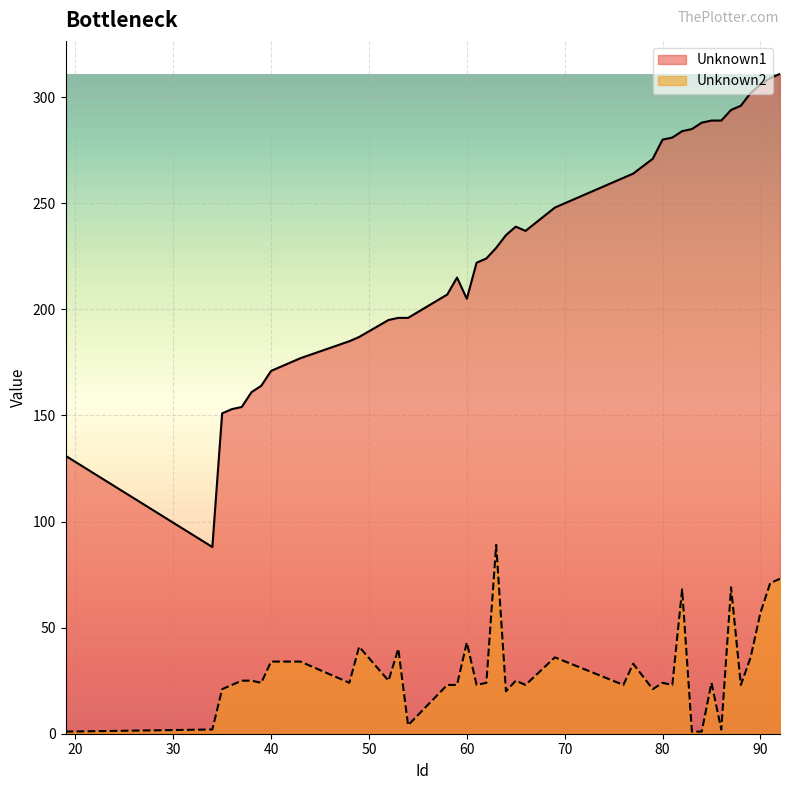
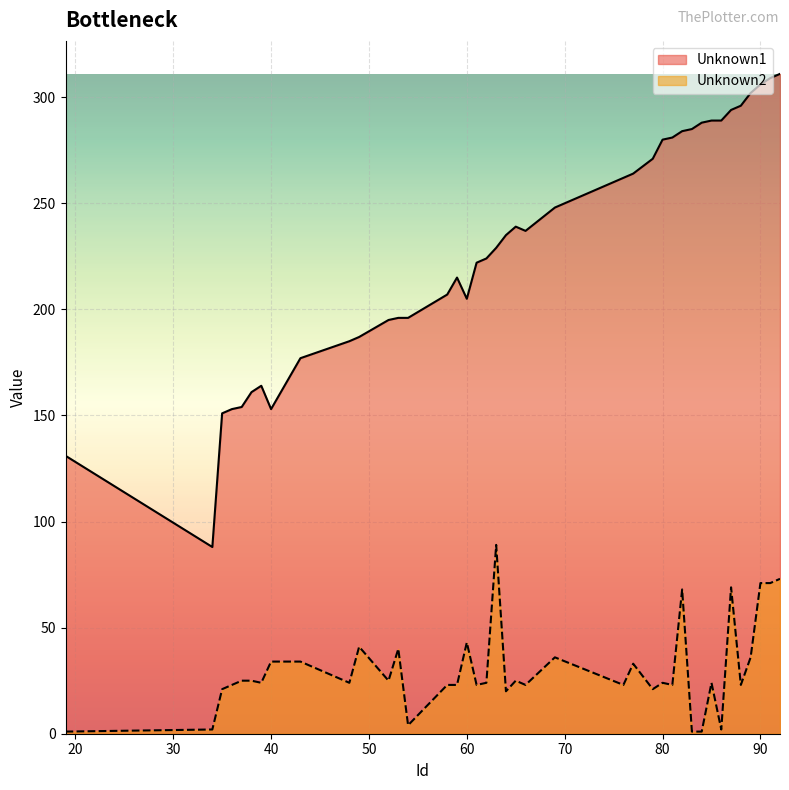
  {
    "Unknown1": {
-     "40": 171,
+     "40": 153,
      "60": 205,
      "80": 280
    },
    "Unknown2": {
      "40": 34,
      "60": 43,
      "80": 24,
-     "90": 57
+     "90": 71
    }
  }
